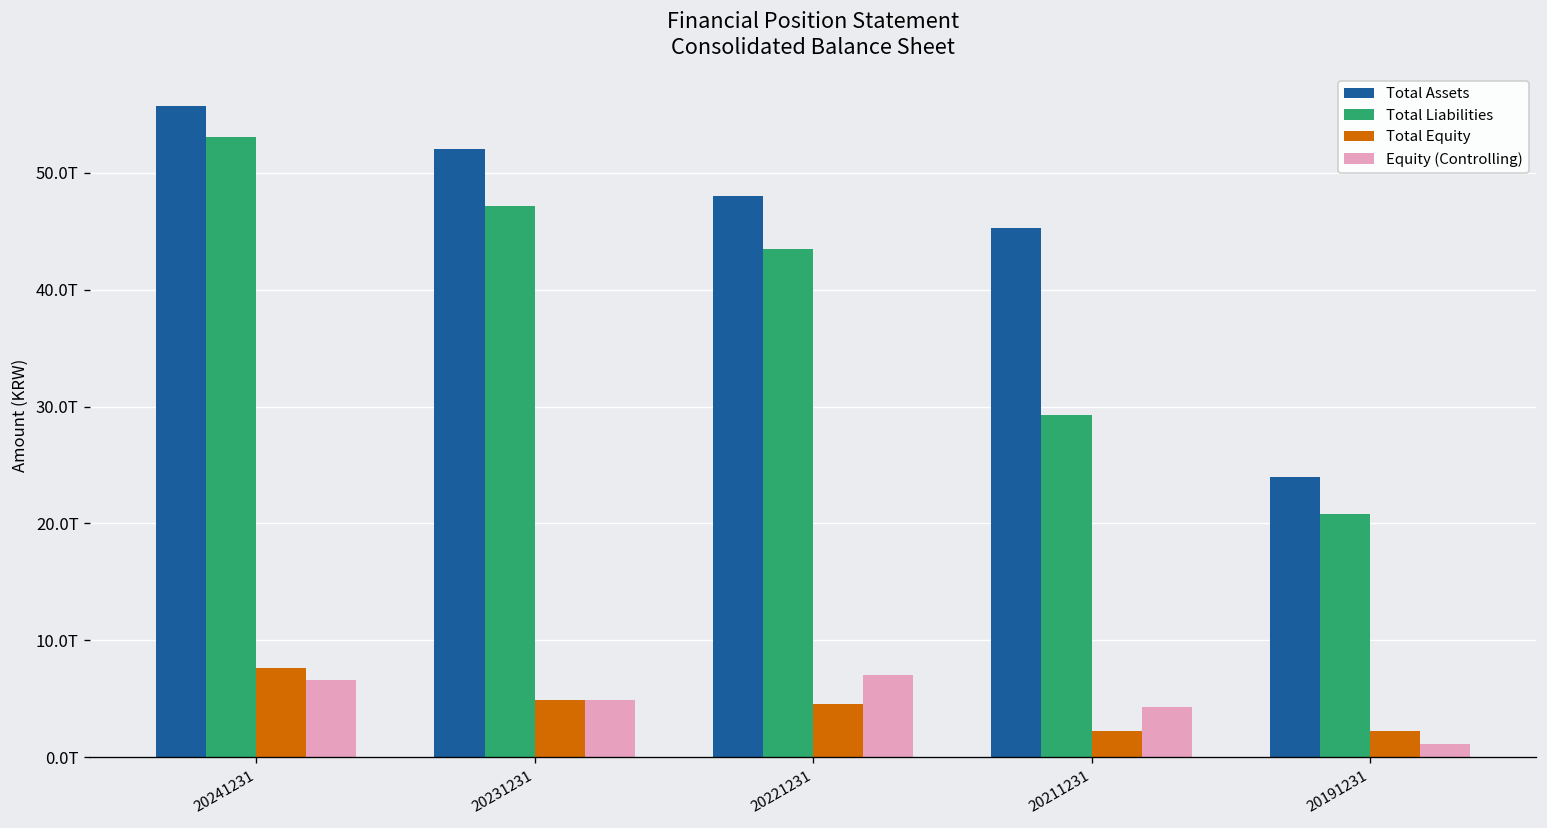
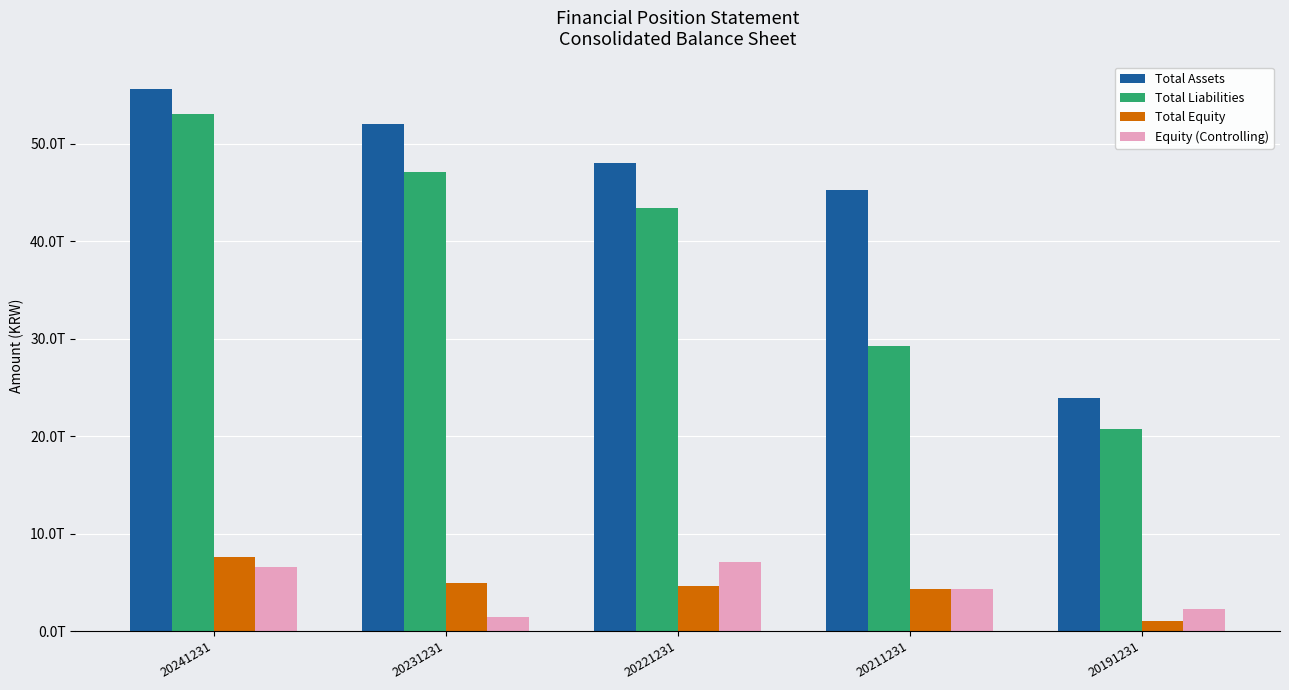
  {
    "Total Assets": {
      "20241231": "56T",
      "20231231": "52T",
      "20221231": "48T",
      "20211231": "45T",
      "20191231": "24T"
    },
    "Total Liabilities": {
      "20241231": "53T",
      "20231231": "47T",
      "20221231": "43T",
      "20211231": "29T",
      "20191231": "21T"
    },
    "Total Equity": {
      "20241231": "8T",
      "20231231": "5T",
      "20221231": "5T",
-     "20211231": "2T",
-     "20191231": "2T"
+     "20211231": "4T",
+     "20191231": "1T"
    },
    "Equity (Controlling)": {
      "20241231": "7T",
-     "20231231": "5T",
+     "20231231": "1T",
      "20221231": "7T",
      "20211231": "4T",
-     "20191231": "1T"
+     "20191231": "2T"
    }
  }
